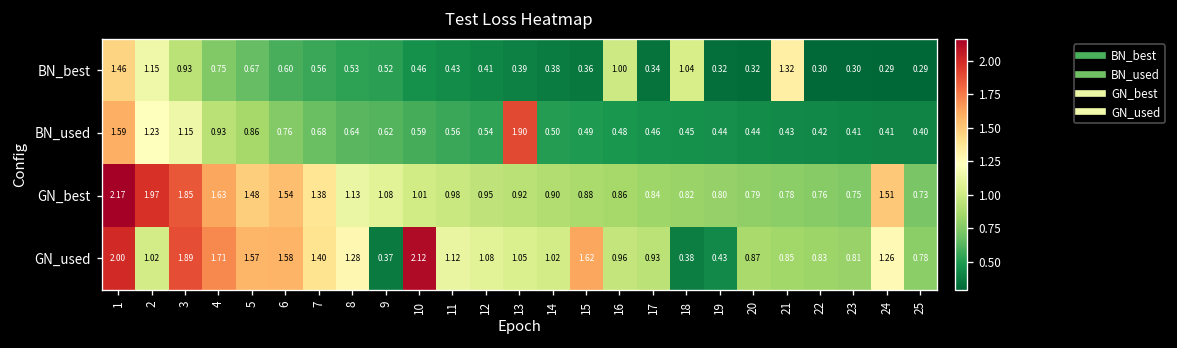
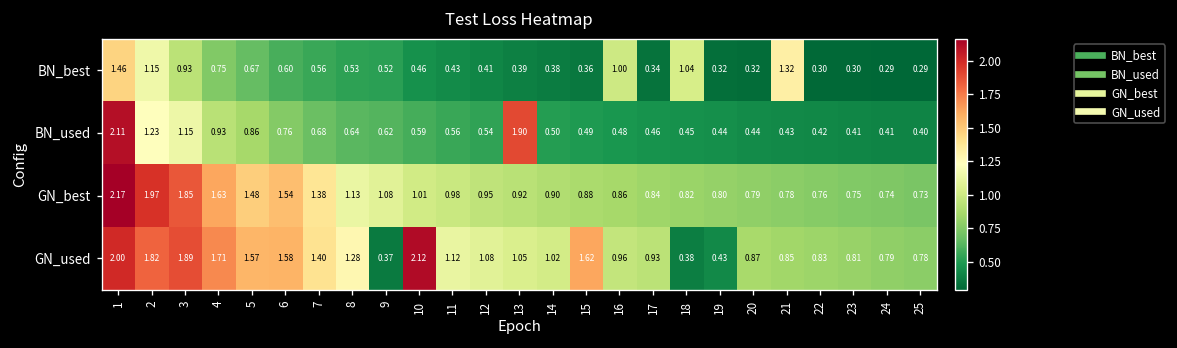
  {
    "BN_best": {
      "1": 1.46,
      "2": 1.15,
      "3": 0.93,
      "4": 0.75,
      "5": 0.67,
      "6": 0.60,
      "7": 0.56,
      "8": 0.53,
      "9": 0.52,
      "10": 0.46,
      "11": 0.43,
      "12": 0.41,
      "13": 0.39,
      "14": 0.38,
      "15": 0.36,
      "16": 1.00,
      "17": 0.34,
      "18": 1.04,
      "19": 0.32,
      "20": 0.32,
      "21": 1.32,
      "22": 0.30,
      "23": 0.30,
      "24": 0.29,
      "25": 0.29
    },
    "BN_used": {
-     "1": 1.59,
+     "1": 2.11,
      "2": 1.23,
      "3": 1.15,
      "4": 0.93,
      "5": 0.86,
      "6": 0.76,
      "7": 0.68,
      "8": 0.64,
      "9": 0.62,
      "10": 0.59,
      "11": 0.56,
      "12": 0.54,
      "13": 1.90,
      "14": 0.50,
      "15": 0.49,
      "16": 0.48,
      "17": 0.46,
      "18": 0.45,
      "19": 0.44,
      "20": 0.44,
      "21": 0.43,
      "22": 0.42,
      "23": 0.41,
      "24": 0.41,
      "25": 0.40
    },
    "GN_best": {
      "1": 2.17,
      "2": 1.97,
      "3": 1.85,
      "4": 1.63,
      "5": 1.48,
      "6": 1.54,
      "7": 1.38,
      "8": 1.13,
      "9": 1.08,
      "10": 1.01,
      "11": 0.98,
      "12": 0.95,
      "13": 0.92,
      "14": 0.90,
      "15": 0.88,
      "16": 0.86,
      "17": 0.84,
      "18": 0.82,
      "19": 0.80,
      "20": 0.79,
      "21": 0.78,
      "22": 0.76,
      "23": 0.75,
-     "24": 1.51,
+     "24": 0.74,
      "25": 0.73
    },
    "GN_used": {
      "1": 2.00,
-     "2": 1.02,
+     "2": 1.82,
      "3": 1.89,
      "4": 1.71,
      "5": 1.57,
      "6": 1.58,
      "7": 1.40,
      "8": 1.28,
      "9": 0.37,
      "10": 2.12,
      "11": 1.12,
      "12": 1.08,
      "13": 1.05,
      "14": 1.02,
      "15": 1.62,
      "16": 0.96,
      "17": 0.93,
      "18": 0.38,
      "19": 0.43,
      "20": 0.87,
      "21": 0.85,
      "22": 0.83,
      "23": 0.81,
-     "24": 1.26,
+     "24": 0.79,
      "25": 0.78
    }
  }
